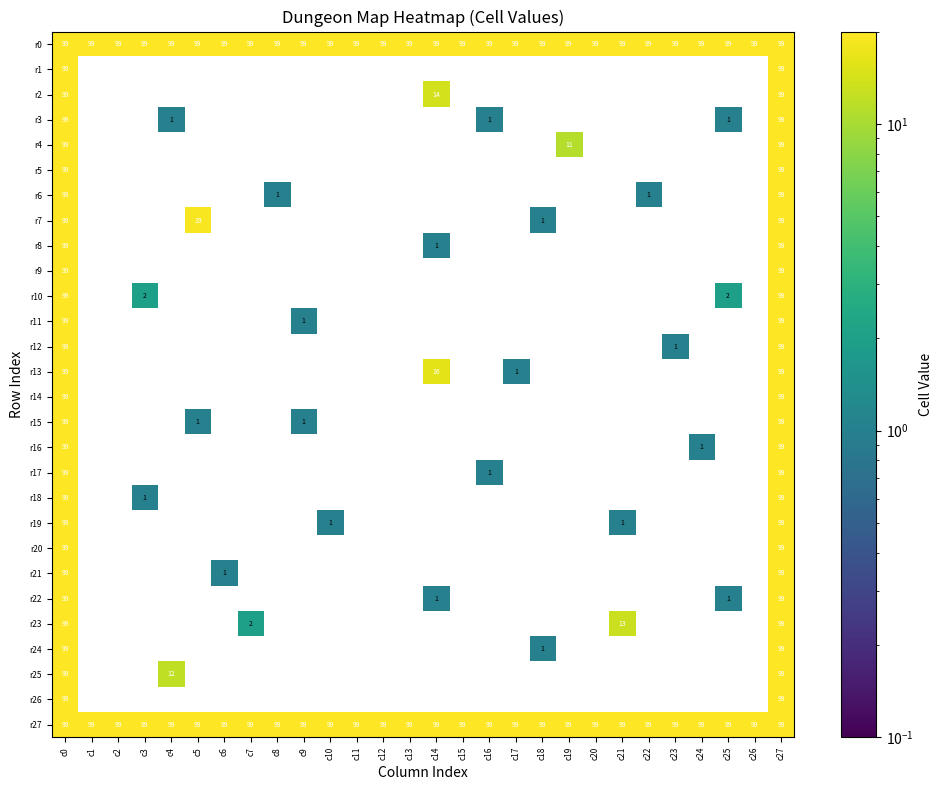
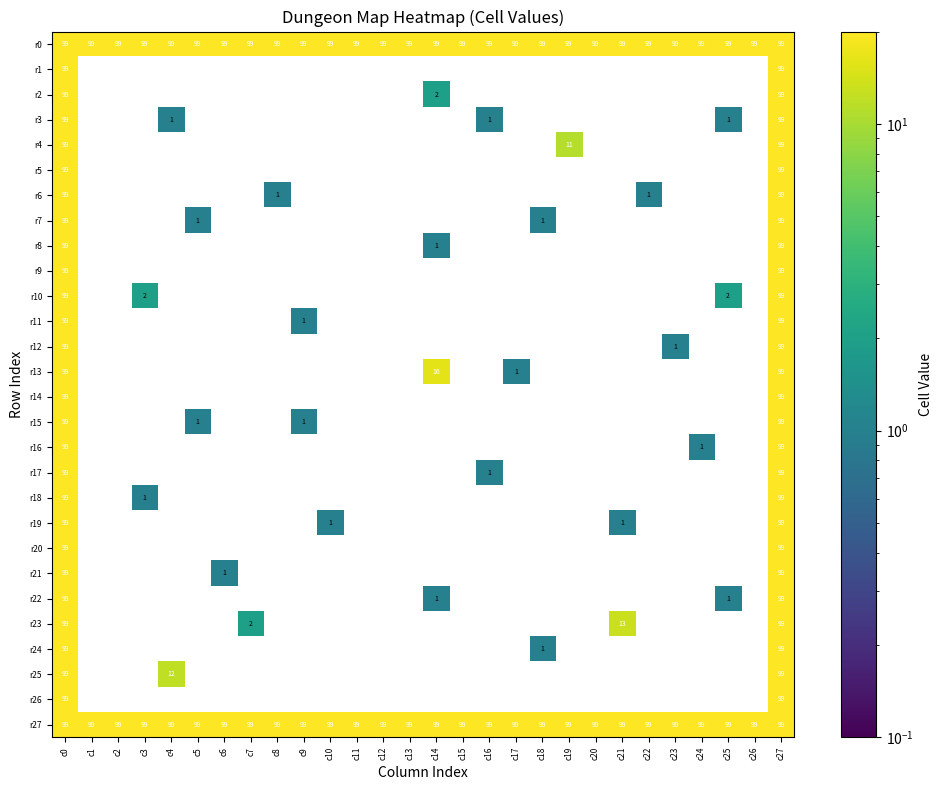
  {
    "r0": {
      "c0": 99,
      "c1": 99,
      "c2": 99,
      "c3": 99,
      "c4": 99,
      "c5": 99,
      "c6": 99,
      "c7": 99,
      "c8": 99,
      "c9": 99,
      "c10": 99,
      "c11": 99,
      "c12": 99,
      "c13": 99,
      "c14": 99,
      "c15": 99,
      "c16": 99,
      "c17": 99,
      "c18": 99,
      "c19": 99,
      "c20": 99,
      "c21": 99,
      "c22": 99,
      "c23": 99,
      "c24": 99,
      "c25": 99,
      "c26": 99,
      "c27": 99
    },
    "r1": {
      "c0": 99,
      "c27": 99
    },
    "r2": {
      "c0": 99,
-     "c14": 14,
+     "c14": 2,
      "c27": 99
    },
    "r3": {
      "c0": 99,
      "c4": 1,
      "c16": 1,
      "c25": 1,
      "c27": 99
    },
    "r4": {
      "c0": 99,
      "c19": 11,
      "c27": 99
    },
    "r5": {
      "c0": 99,
      "c27": 99
    },
    "r6": {
      "c0": 99,
      "c8": 1,
      "c22": 1,
      "c27": 99
    },
    "r7": {
      "c0": 99,
-     "c5": 19,
+     "c5": 1,
      "c18": 1,
      "c27": 99
    },
    "r8": {
      "c0": 99,
      "c14": 1,
      "c27": 99
    },
    "r9": {
      "c0": 99,
      "c27": 99
    },
    "r10": {
      "c0": 99,
      "c3": 2,
      "c25": 2,
      "c27": 99
    },
    "r11": {
      "c0": 99,
      "c9": 1,
      "c27": 99
    },
    "r12": {
      "c0": 99,
      "c23": 1,
      "c27": 99
    },
    "r13": {
      "c0": 99,
      "c14": 16,
      "c17": 1,
      "c27": 99
    },
    "r14": {
      "c0": 99,
      "c27": 99
    },
    "r15": {
      "c0": 99,
      "c5": 1,
      "c9": 1,
      "c27": 99
    },
    "r16": {
      "c0": 99,
      "c24": 1,
      "c27": 99
    },
    "r17": {
      "c0": 99,
      "c16": 1,
      "c27": 99
    },
    "r18": {
      "c0": 99,
      "c3": 1,
      "c27": 99
    },
    "r19": {
      "c0": 99,
      "c10": 1,
      "c21": 1,
      "c27": 99
    },
    "r20": {
      "c0": 99,
      "c27": 99
    },
    "r21": {
      "c0": 99,
      "c6": 1,
      "c27": 99
    },
    "r22": {
      "c0": 99,
      "c14": 1,
      "c25": 1,
      "c27": 99
    },
    "r23": {
      "c0": 99,
      "c7": 2,
      "c21": 13,
      "c27": 99
    },
    "r24": {
      "c0": 99,
      "c18": 1,
      "c27": 99
    },
    "r25": {
      "c0": 99,
      "c4": 12,
      "c27": 99
    },
    "r26": {
      "c0": 99,
      "c27": 99
    },
    "r27": {
      "c0": 99,
      "c1": 99,
      "c2": 99,
      "c3": 99,
      "c4": 99,
      "c5": 99,
      "c6": 99,
      "c7": 99,
      "c8": 99,
      "c9": 99,
      "c10": 99,
      "c11": 99,
      "c12": 99,
      "c13": 99,
      "c14": 99,
      "c15": 99,
      "c16": 99,
      "c17": 99,
      "c18": 99,
      "c19": 99,
      "c20": 99,
      "c21": 99,
      "c22": 99,
      "c23": 99,
      "c24": 99,
      "c25": 99,
      "c26": 99,
      "c27": 99
    }
  }
